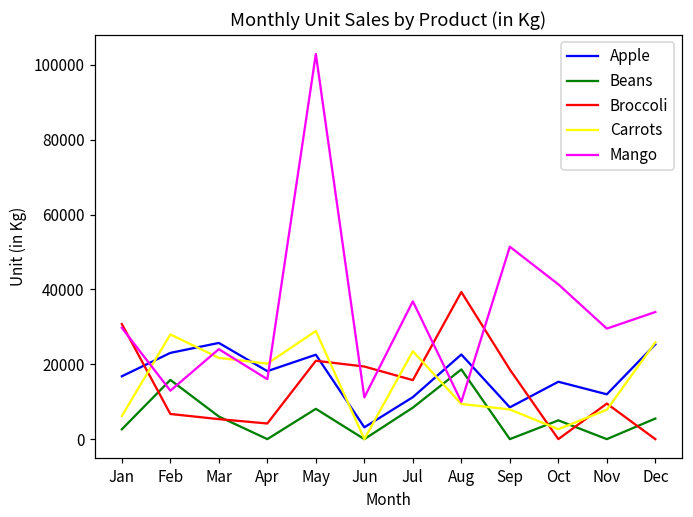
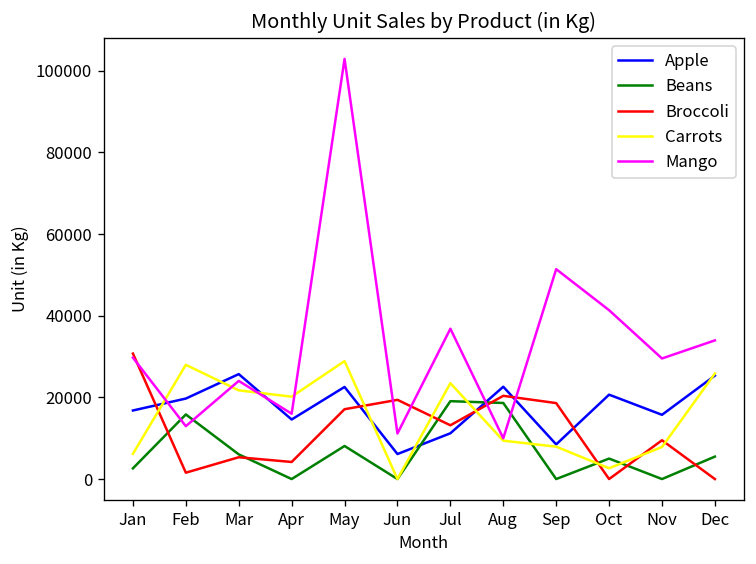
  {
    "Apple": {
      "Jan": 17000,
-     "Feb": 23000,
+     "Feb": 20000,
      "Mar": 26000,
-     "Apr": 18000,
+     "Apr": 15000,
      "May": 23000,
-     "Jun": 3000,
+     "Jun": 6000,
      "Jul": 11000,
      "Aug": 23000,
-     "Oct": 15000,
-     "Nov": 12000
+     "Oct": 21000,
+     "Nov": 16000
    },
    "Beans": {
      "Jan": 3000,
      "Feb": 16000,
      "Apr": 0,
      "May": 8000,
-     "Jul": 8000,
+     "Jul": 19000,
      "Aug": 19000,
      "Sep": 0,
      "Oct": 5000,
      "Nov": 0,
      "Dec": 5000
    },
    "Broccoli": {
      "Jan": 31000,
-     "Feb": 7000,
+     "Feb": 2000,
      "Apr": 4000,
-     "May": 21000,
+     "May": 17000,
      "Jun": 19000,
-     "Jul": 16000,
-     "Aug": 39000,
+     "Jul": 13000,
+     "Aug": 20000,
      "Sep": 19000,
      "Oct": 0,
      "Nov": 9000,
      "Dec": 0
    },
    "Carrots": {
      "Jan": 6000,
      "Feb": 28000,
      "Mar": 22000,
      "Apr": 20000,
      "May": 29000,
      "Jul": 23000,
      "Oct": 3000,
      "Nov": 8000
    },
    "Mango": {
      "Jan": 30000,
      "Feb": 13000,
      "Mar": 24000,
      "Apr": 16000,
      "May": 103000,
      "Jun": 11000,
      "Jul": 37000,
      "Sep": 51000,
      "Oct": 41000,
      "Nov": 30000,
      "Dec": 34000
    }
  }
